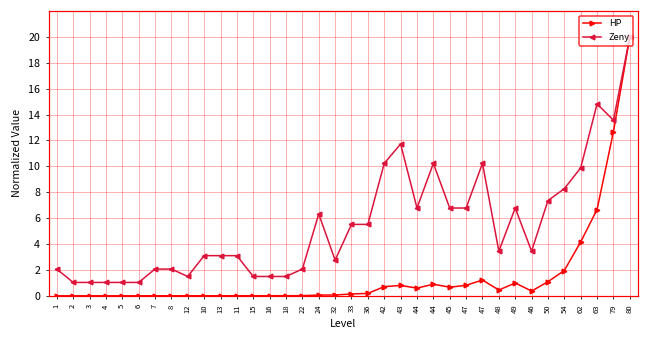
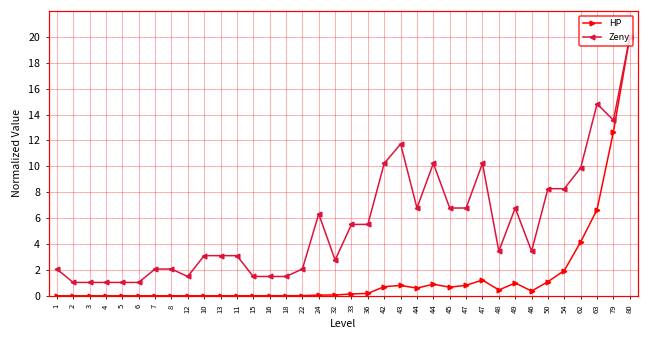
  {
    "HP": {
      "1": 0.0,
      "2": 0.0,
      "3": 0.0,
      "4": 0.0,
      "5": 0.0,
      "6": 0.0,
      "7": 0.0,
      "8": 0.0,
      "12": 0.0,
      "10": 0.0,
      "13": 0.0,
      "11": 0.0,
      "15": 0.0,
      "16": 0.0,
      "18": 0.0,
      "22": 0.0,
      "24": 0.1,
      "32": 0.1,
      "33": 0.1,
      "36": 0.2,
      "42": 0.7,
      "43": 0.8,
      "45": 0.7,
      "48": 0.4,
      "49": 1.0,
      "46": 0.4,
      "50": 1.1,
      "54": 2.0,
      "62": 4.2,
      "63": 6.7,
      "79": 12.7
    },
    "Zeny": {
      "1": 2.1,
      "2": 1.0,
      "3": 1.0,
      "4": 1.0,
      "5": 1.0,
      "6": 1.0,
      "7": 2.1,
      "8": 2.1,
      "12": 1.5,
      "10": 3.1,
      "13": 3.1,
      "11": 3.1,
      "15": 1.5,
      "16": 1.5,
      "18": 1.5,
      "22": 2.1,
      "24": 6.3,
      "32": 2.8,
      "33": 5.5,
      "36": 5.5,
      "42": 10.2,
      "43": 11.7,
      "45": 6.8,
      "48": 3.4,
      "49": 6.8,
      "46": 3.4,
-     "50": 7.4,
+     "50": 8.3,
      "54": 8.3,
      "62": 9.9,
      "63": 14.8,
      "79": 13.6
    }
  }
